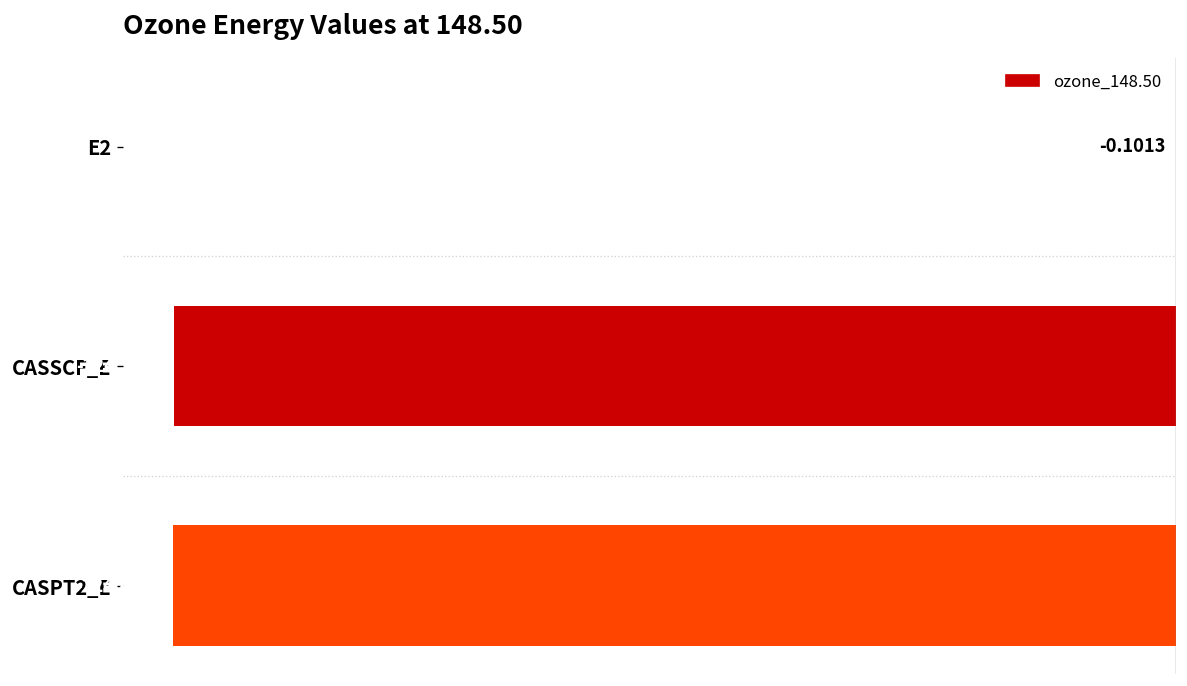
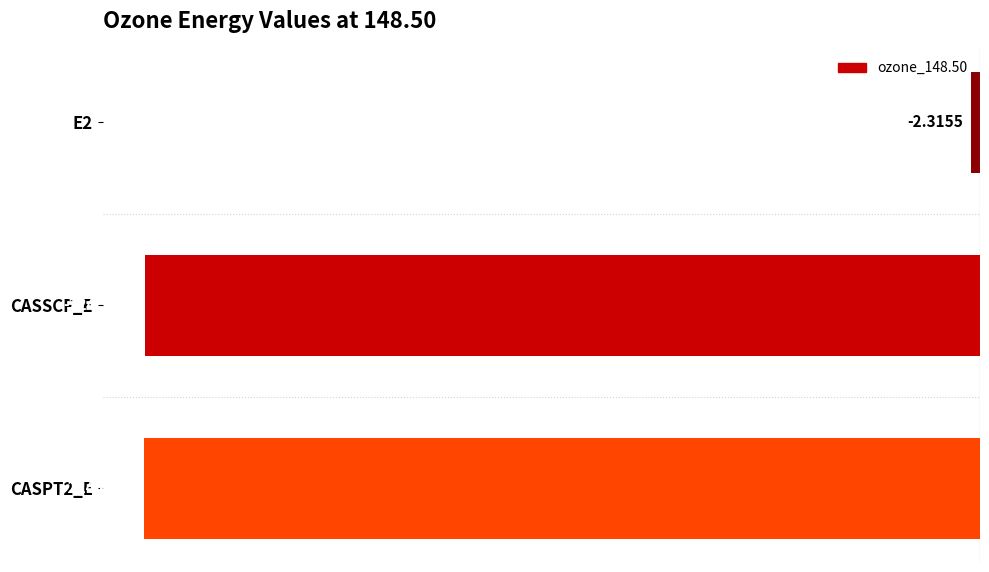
  {
-   "E2": -0.1013
+   "E2": -2.3155
  }
